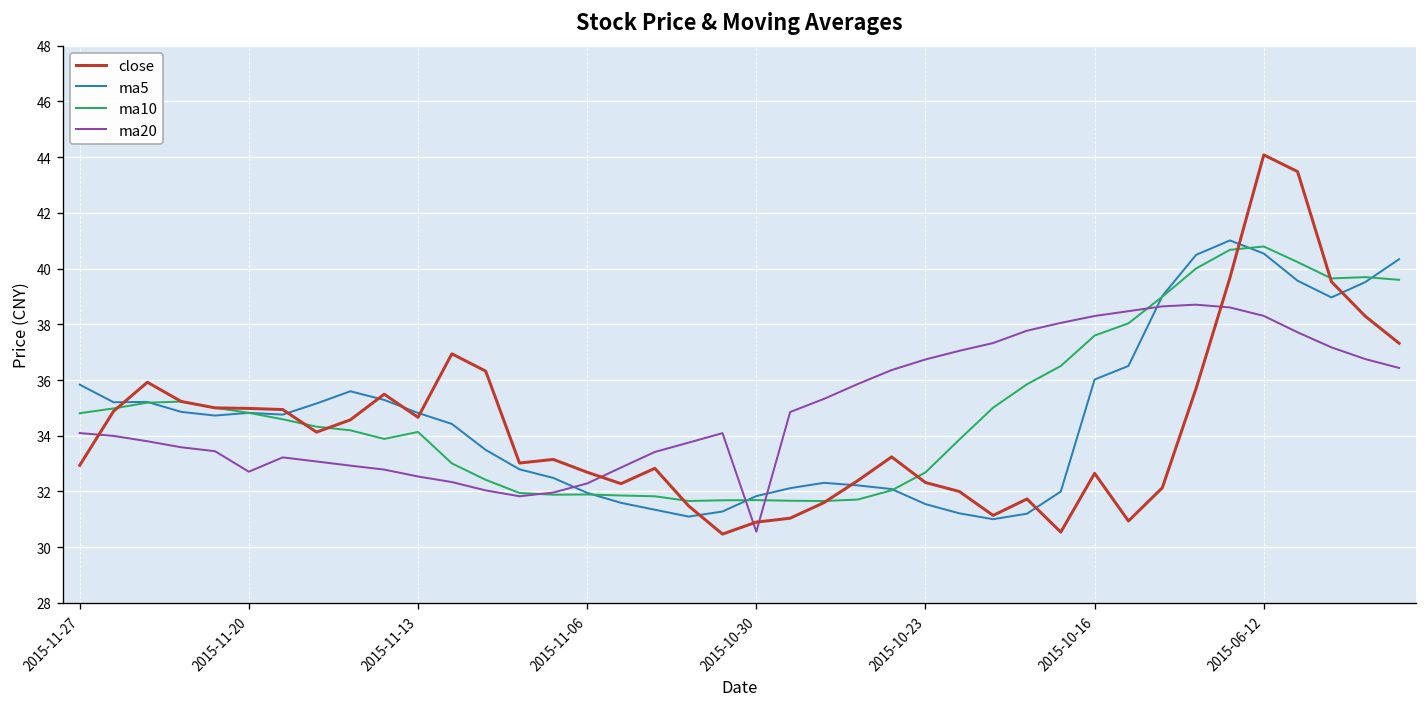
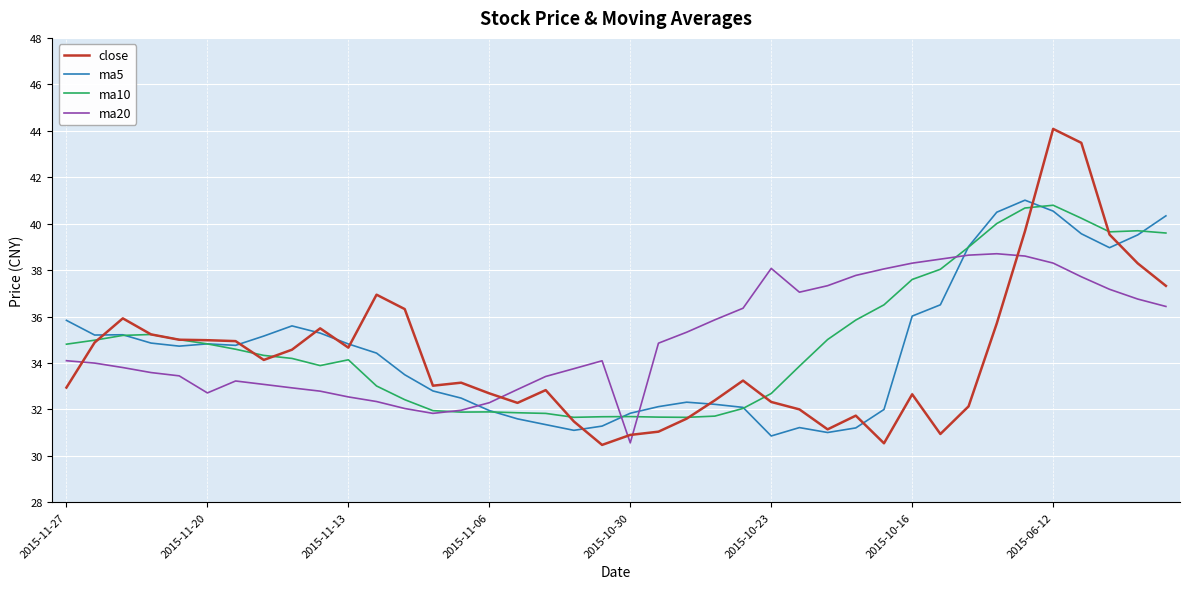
  {
    "close": {
      "2015-11-27": 32.9,
      "2015-11-20": 35.0,
      "2015-11-13": 34.7,
      "2015-11-06": 32.7,
      "2015-10-30": 30.9,
      "2015-10-23": 32.3,
      "2015-10-16": 32.7,
      "2015-06-12": 44.1
    },
    "ma5": {
      "2015-11-27": 35.8,
      "2015-11-13": 34.8,
      "2015-10-30": 31.8,
-     "2015-10-23": 31.5,
+     "2015-10-23": 30.9,
      "2015-10-16": 36.0,
      "2015-06-12": 40.5
    },
    "ma10": {
      "2015-11-27": 34.8,
      "2015-11-13": 34.1,
      "2015-10-30": 31.7,
      "2015-10-23": 32.7,
      "2015-10-16": 37.6,
      "2015-06-12": 40.8
    },
    "ma20": {
      "2015-11-27": 34.1,
      "2015-11-20": 32.7,
      "2015-11-13": 32.5,
      "2015-11-06": 32.3,
      "2015-10-30": 30.6,
-     "2015-10-23": 36.7,
+     "2015-10-23": 38.1,
      "2015-10-16": 38.3,
      "2015-06-12": 38.3
    }
  }
